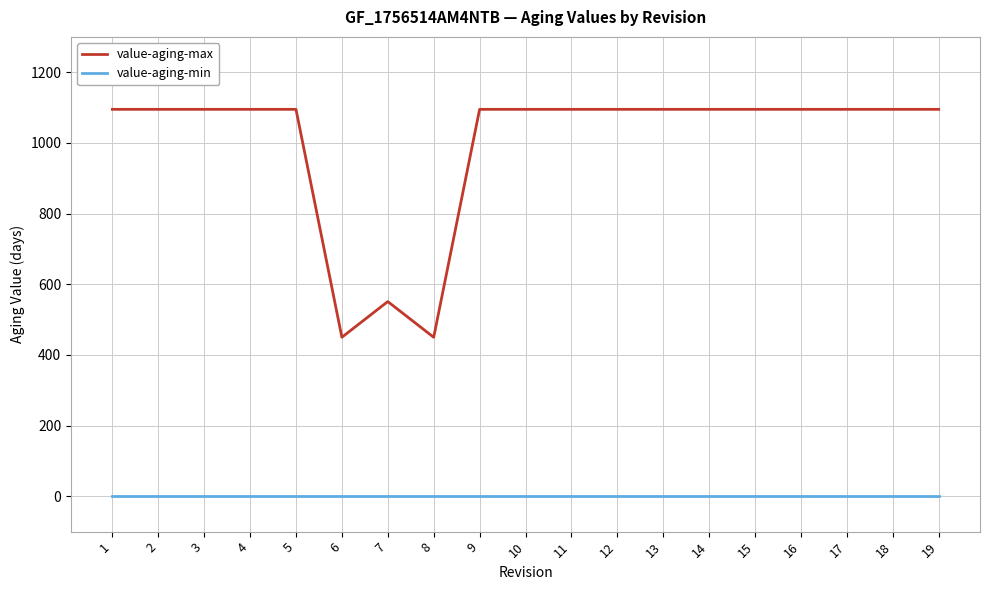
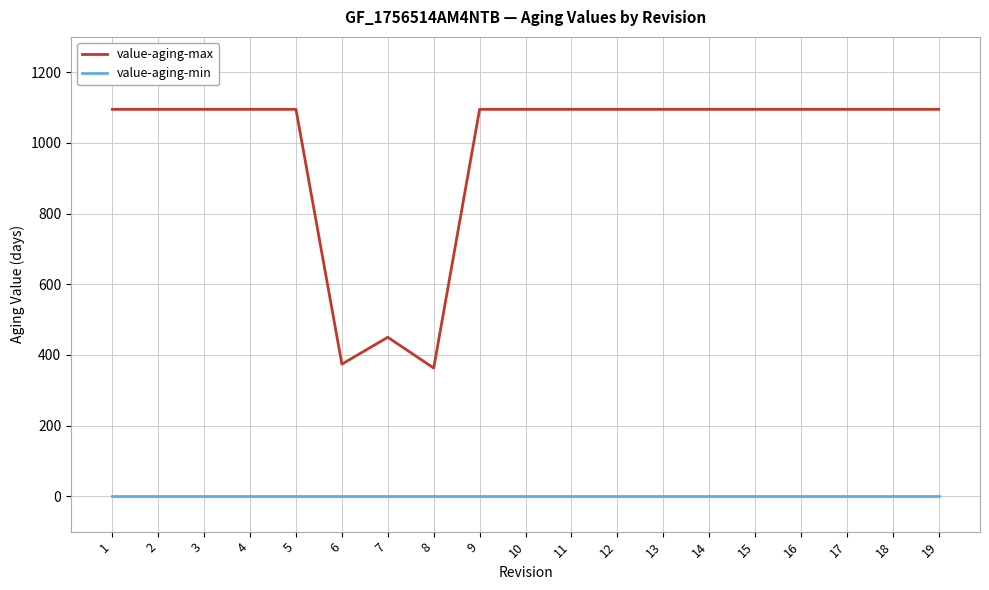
  {
    "value-aging-max": {
      "1": 1100,
      "2": 1100,
      "3": 1100,
      "4": 1100,
      "5": 1100,
-     "6": 450,
-     "7": 550,
-     "8": 450,
+     "6": 370,
+     "7": 450,
+     "8": 360,
      "9": 1100,
      "10": 1100,
      "11": 1100,
      "12": 1100,
      "13": 1100,
      "14": 1100,
      "15": 1100,
      "16": 1100,
      "17": 1100,
      "18": 1100,
      "19": 1100
    },
    "value-aging-min": {
      "1": 0,
      "2": 0,
      "3": 0,
      "4": 0,
      "5": 0,
      "6": 0,
      "7": 0,
      "8": 0,
      "9": 0,
      "10": 0,
      "11": 0,
      "12": 0,
      "13": 0,
      "14": 0,
      "15": 0,
      "16": 0,
      "17": 0,
      "18": 0,
      "19": 0
    }
  }
